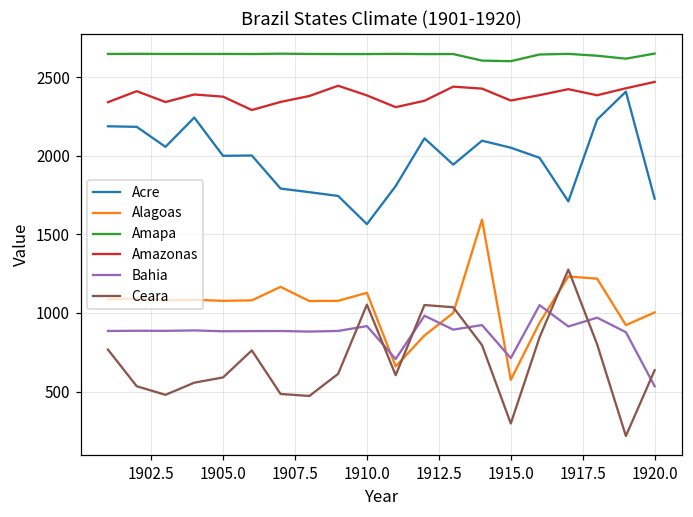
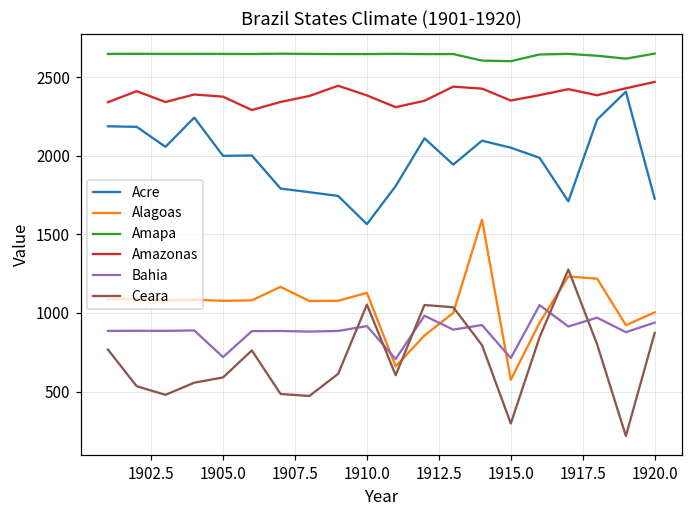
  {
    "Acre": {
      "1905.0": 2000,
      "1910.0": 1560,
      "1915.0": 2050,
      "1920.0": 1730
    },
    "Alagoas": {
      "1905.0": 1080,
      "1910.0": 1130,
      "1915.0": 570,
      "1920.0": 1000
    },
    "Amapa": {
      "1905.0": 2650,
      "1910.0": 2650,
      "1915.0": 2600,
      "1920.0": 2650
    },
    "Amazonas": {
      "1905.0": 2380,
      "1910.0": 2380,
      "1915.0": 2350,
      "1920.0": 2470
    },
    "Bahia": {
-     "1905.0": 880,
+     "1905.0": 720,
      "1910.0": 920,
      "1915.0": 710,
-     "1920.0": 530
+     "1920.0": 940
    },
    "Ceara": {
      "1905.0": 590,
      "1910.0": 1050,
      "1915.0": 300,
-     "1920.0": 640
+     "1920.0": 870
    }
  }
